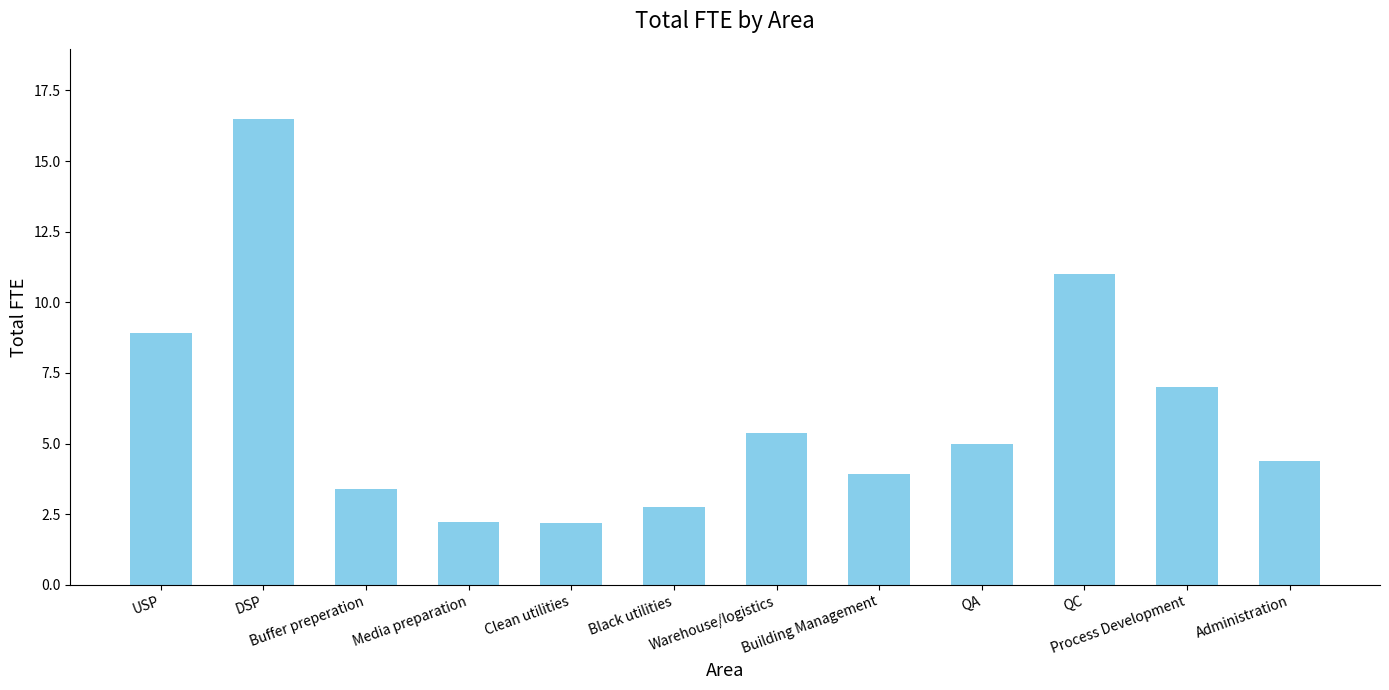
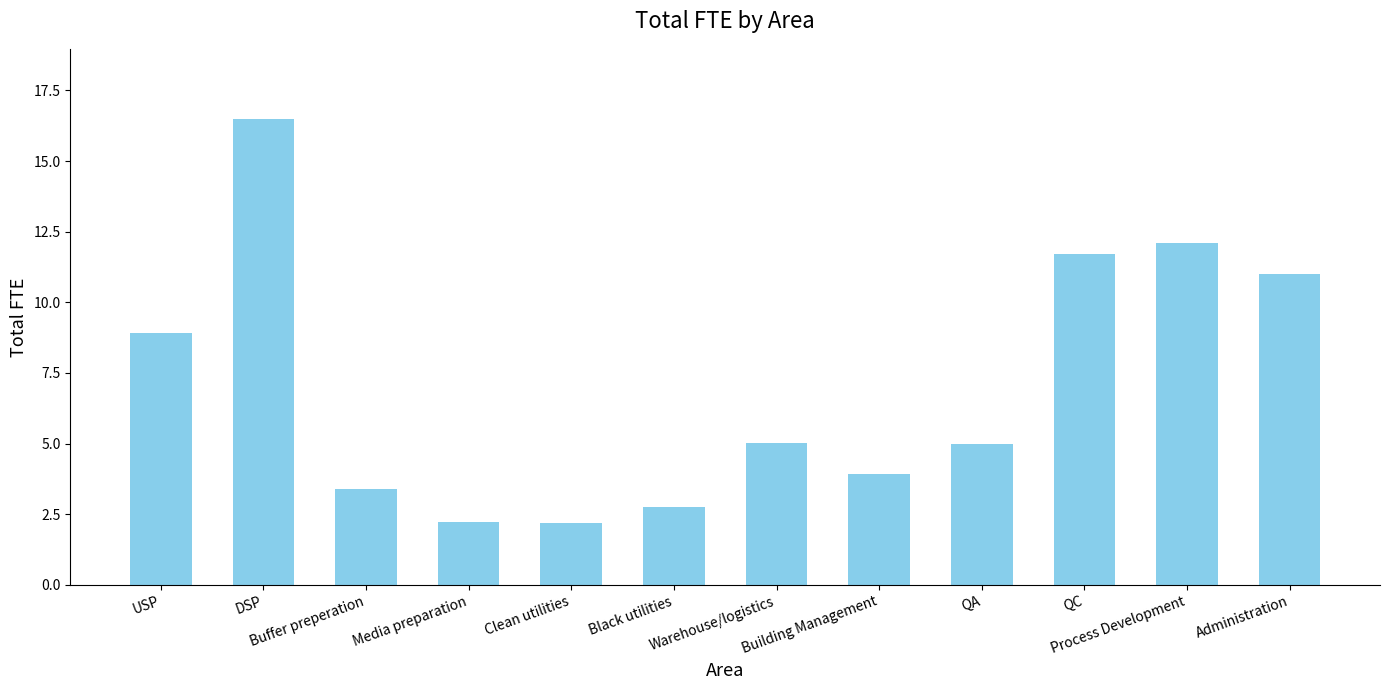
  {
    "USP": 8.9,
    "DSP": 16.5,
    "Buffer preperation": 3.4,
    "Media preparation": 2.2,
    "Clean utilities": 2.2,
    "Black utilities": 2.8,
-   "Warehouse/logistics": 5.4,
+   "Warehouse/logistics": 5.0,
    "Building Management": 3.9,
    "QA": 5.0,
-   "QC": 11.0,
-   "Process Development": 7.0,
-   "Administration": 4.4
+   "QC": 11.7,
+   "Process Development": 12.1,
+   "Administration": 11.0
  }
